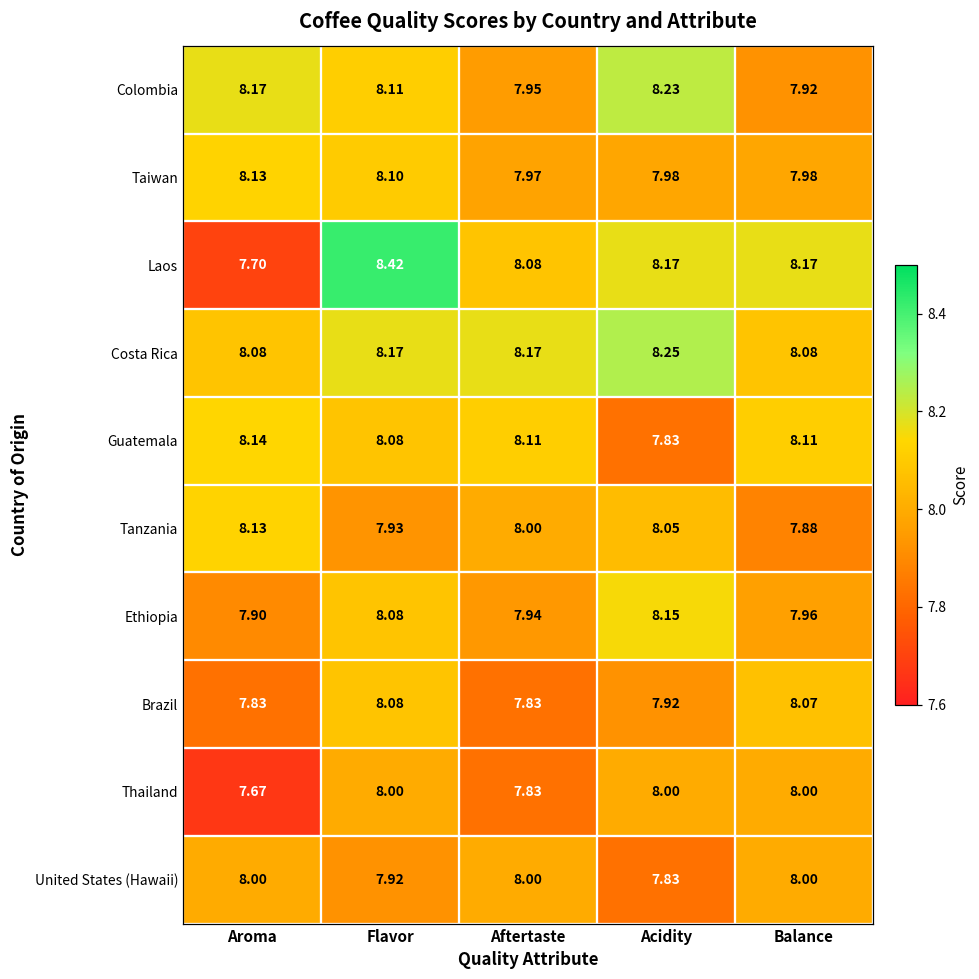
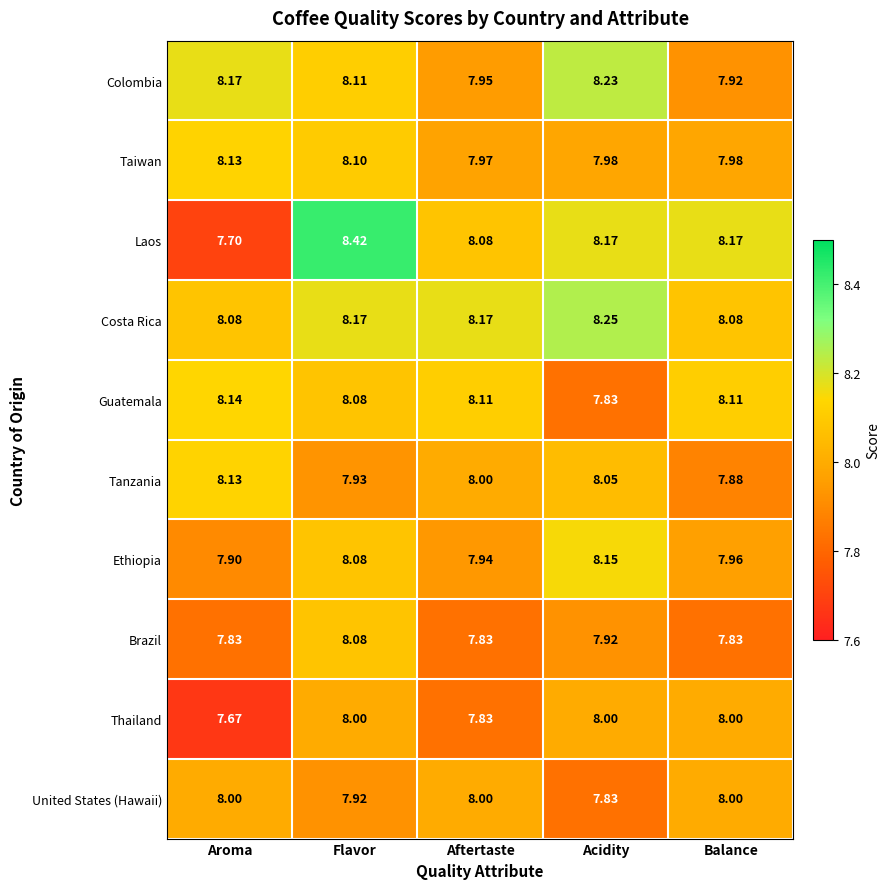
  {
    "Colombia": {
      "Aroma": 8.17,
      "Flavor": 8.11,
      "Aftertaste": 7.95,
      "Acidity": 8.23,
      "Balance": 7.92
    },
    "Taiwan": {
      "Aroma": 8.13,
      "Flavor": 8.10,
      "Aftertaste": 7.97,
      "Acidity": 7.98,
      "Balance": 7.98
    },
    "Laos": {
      "Aroma": 7.70,
      "Flavor": 8.42,
      "Aftertaste": 8.08,
      "Acidity": 8.17,
      "Balance": 8.17
    },
    "Costa Rica": {
      "Aroma": 8.08,
      "Flavor": 8.17,
      "Aftertaste": 8.17,
      "Acidity": 8.25,
      "Balance": 8.08
    },
    "Guatemala": {
      "Aroma": 8.14,
      "Flavor": 8.08,
      "Aftertaste": 8.11,
      "Acidity": 7.83,
      "Balance": 8.11
    },
    "Tanzania": {
      "Aroma": 8.13,
      "Flavor": 7.93,
      "Aftertaste": 8.00,
      "Acidity": 8.05,
      "Balance": 7.88
    },
    "Ethiopia": {
      "Aroma": 7.90,
      "Flavor": 8.08,
      "Aftertaste": 7.94,
      "Acidity": 8.15,
      "Balance": 7.96
    },
    "Brazil": {
      "Aroma": 7.83,
      "Flavor": 8.08,
      "Aftertaste": 7.83,
      "Acidity": 7.92,
-     "Balance": 8.07
+     "Balance": 7.83
    },
    "Thailand": {
      "Aroma": 7.67,
      "Flavor": 8.00,
      "Aftertaste": 7.83,
      "Acidity": 8.00,
      "Balance": 8.00
    },
    "United States (Hawaii)": {
      "Aroma": 8.00,
      "Flavor": 7.92,
      "Aftertaste": 8.00,
      "Acidity": 7.83,
      "Balance": 8.00
    }
  }
